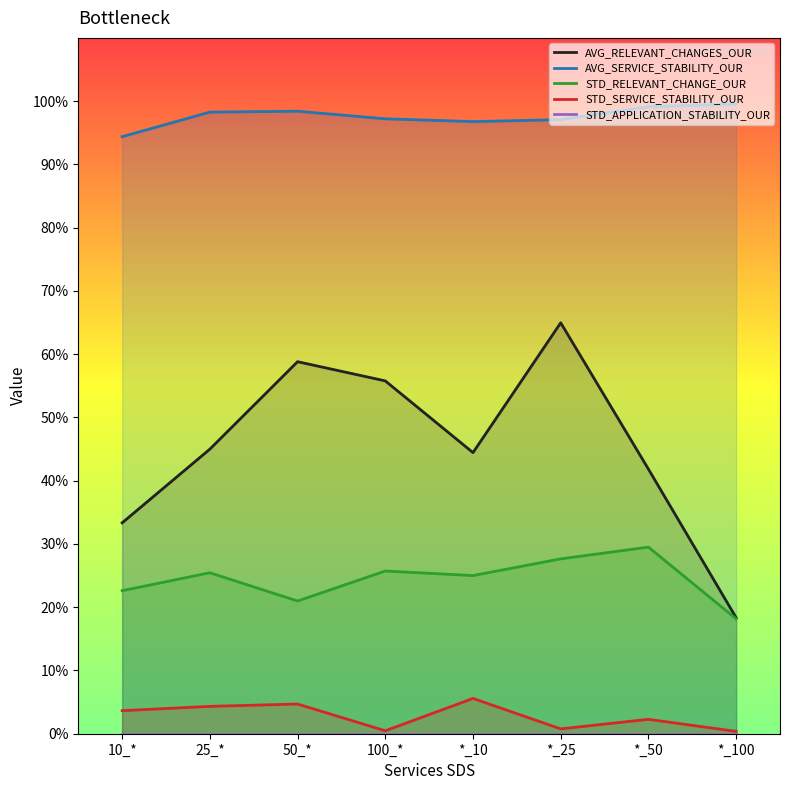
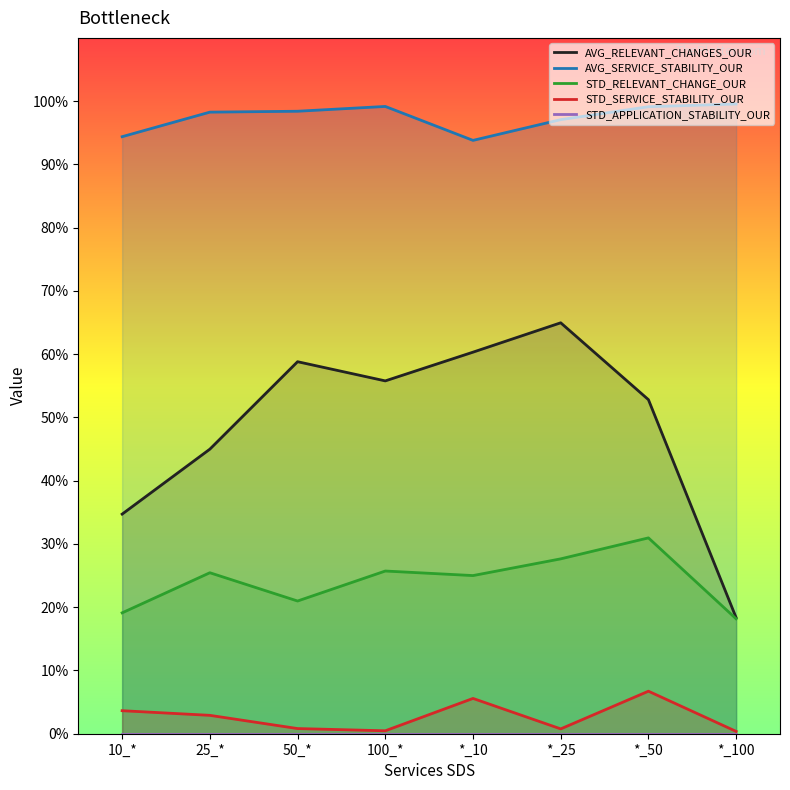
  {
    "AVG_RELEVANT_CHANGES_OUR": {
-     "10_*": "33%",
+     "10_*": "35%",
      "25_*": "45%",
      "50_*": "59%",
      "100_*": "56%",
-     "*_10": "44%",
+     "*_10": "60%",
      "*_25": "65%",
-     "*_50": "42%"
+     "*_50": "53%"
    },
    "AVG_SERVICE_STABILITY_OUR": {
      "10_*": "94%",
      "25_*": "98%",
      "50_*": "98%",
-     "100_*": "97%",
-     "*_10": "97%"
+     "100_*": "99%",
+     "*_10": "94%"
    },
    "STD_RELEVANT_CHANGE_OUR": {
-     "10_*": "23%",
+     "10_*": "19%",
      "25_*": "25%",
      "50_*": "21%",
      "100_*": "26%",
      "*_10": "25%",
      "*_25": "28%",
-     "*_50": "29%"
+     "*_50": "31%"
    },
    "STD_SERVICE_STABILITY_OUR": {
      "10_*": "4%",
-     "25_*": "4%",
-     "50_*": "5%",
+     "25_*": "3%",
+     "50_*": "1%",
      "100_*": "0%",
      "*_10": "6%",
      "*_25": "1%",
-     "*_50": "2%"
+     "*_50": "7%"
    },
    "STD_APPLICATION_STABILITY_OUR": {
      "10_*": "0%",
      "25_*": "0%",
      "50_*": "0%",
      "100_*": "0%",
      "*_10": "0%",
      "*_25": "0%",
      "*_50": "0%"
    }
  }
